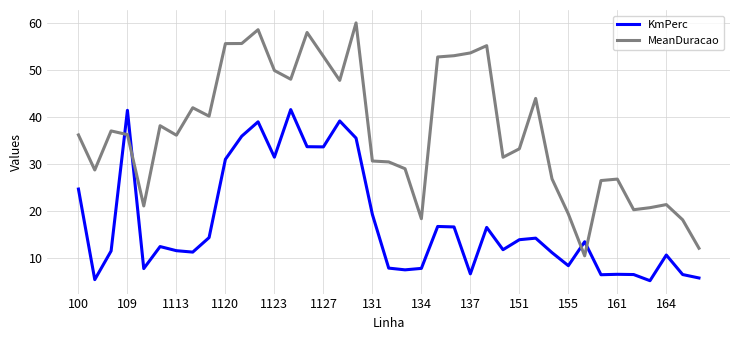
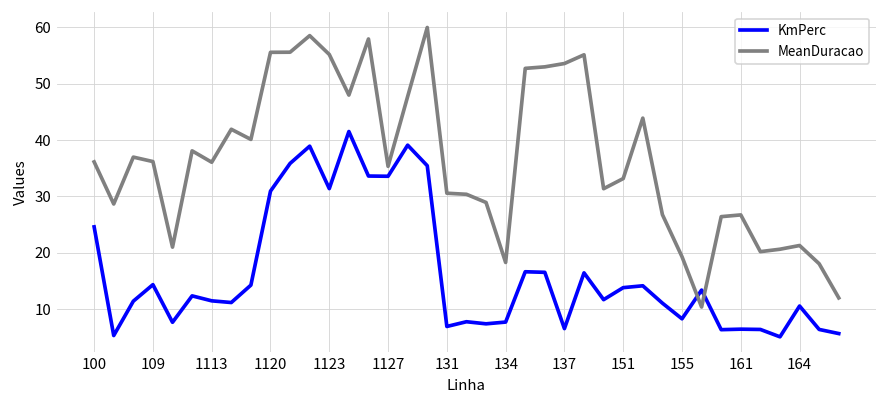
  {
    "KmPerc": {
      "100": 25,
-     "109": 41,
+     "109": 14,
      "1113": 11,
      "1120": 31,
      "1123": 31,
      "1127": 34,
-     "131": 19,
+     "131": 7,
      "134": 8,
      "137": 7,
      "151": 14,
      "155": 8,
      "161": 6,
      "164": 11
    },
    "MeanDuracao": {
      "100": 36,
      "109": 36,
      "1113": 36,
      "1120": 56,
-     "1123": 50,
-     "1127": 53,
+     "1123": 55,
+     "1127": 35,
      "131": 31,
      "134": 18,
      "137": 54,
      "151": 33,
      "155": 19,
      "161": 27,
      "164": 21
    }
  }
